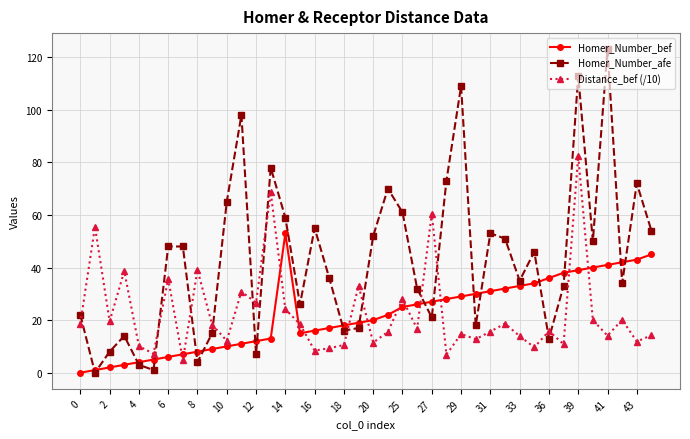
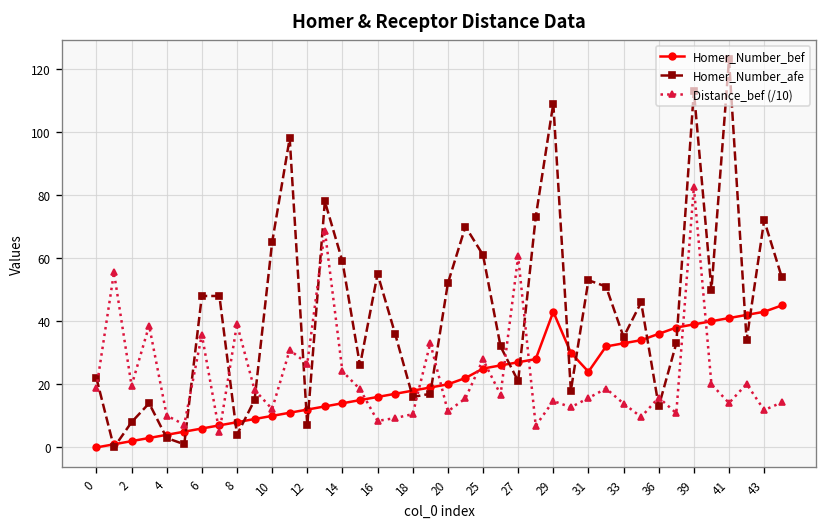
  {
    "Homer_Number_bef": {
      "0": 0,
      "2": 2,
      "4": 4,
      "6": 6,
      "8": 8,
      "10": 10,
      "12": 12,
-     "14": 53,
+     "14": 14,
      "16": 16,
      "18": 18,
      "20": 20,
      "25": 25,
      "27": 27,
-     "29": 29,
-     "31": 31,
+     "29": 43,
+     "31": 24,
      "33": 33,
      "36": 36,
      "39": 39,
      "41": 41,
      "43": 43
    },
    "Homer_Number_afe": {
      "0": 22,
      "2": 8,
      "4": 3,
      "6": 48,
      "8": 4,
      "10": 65,
      "12": 7,
      "14": 59,
      "16": 55,
      "18": 16,
      "20": 52,
      "25": 61,
      "27": 21,
      "29": 109,
      "31": 53,
      "33": 35,
      "36": 13,
      "43": 72
    },
    "Distance_bef (/10)": {
      "0": 19,
      "2": 20,
      "4": 10,
      "6": 36,
      "8": 39,
      "10": 12,
      "12": 27,
      "14": 24,
      "16": 8,
      "18": 11,
      "20": 11,
      "25": 28,
      "27": 61,
      "29": 15,
      "31": 16,
      "33": 14,
      "36": 16,
      "39": 83,
      "41": 14,
      "43": 12
    }
  }
